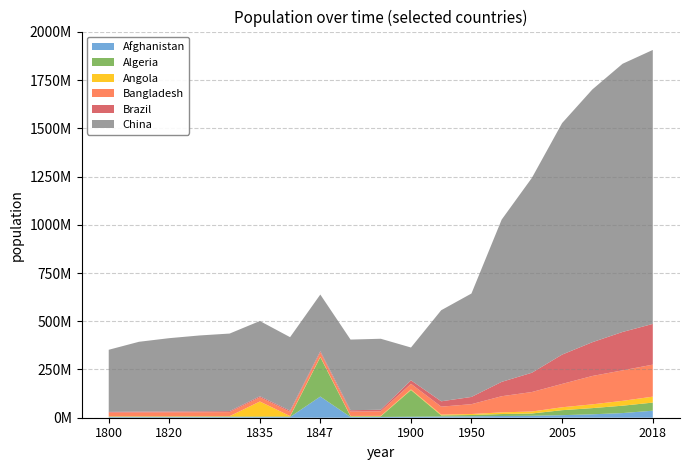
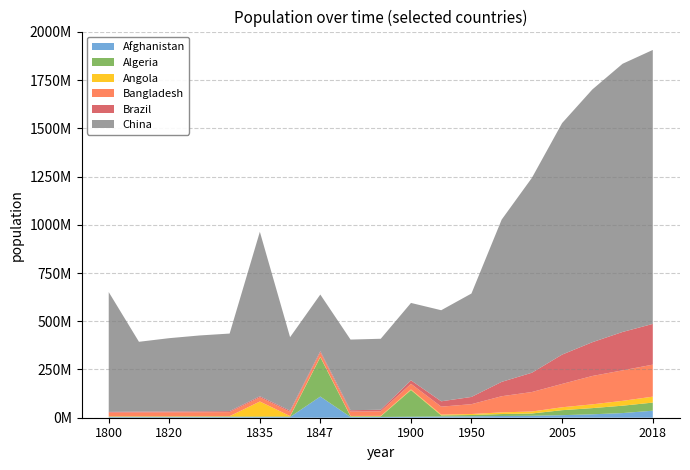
  {
    "Afghanistan": {
      "1847": 110000000,
      "2005": 10000000,
      "2018": 40000000
    },
    "Algeria": {
      "2005": 30000000,
      "2018": 40000000
    },
    "Angola": {
      "1835": 80000000,
      "2005": 20000000,
      "2018": 30000000
    },
    "China": {
-     "1800": 320000000,
+     "1800": 620000000,
      "1820": 380000000,
-     "1835": 390000000,
+     "1835": 850000000,
      "1847": 290000000,
-     "1900": 170000000,
+     "1900": 400000000,
      "1950": 540000000,
      "2005": 1200000000,
      "2018": 1420000000
    }
  }
